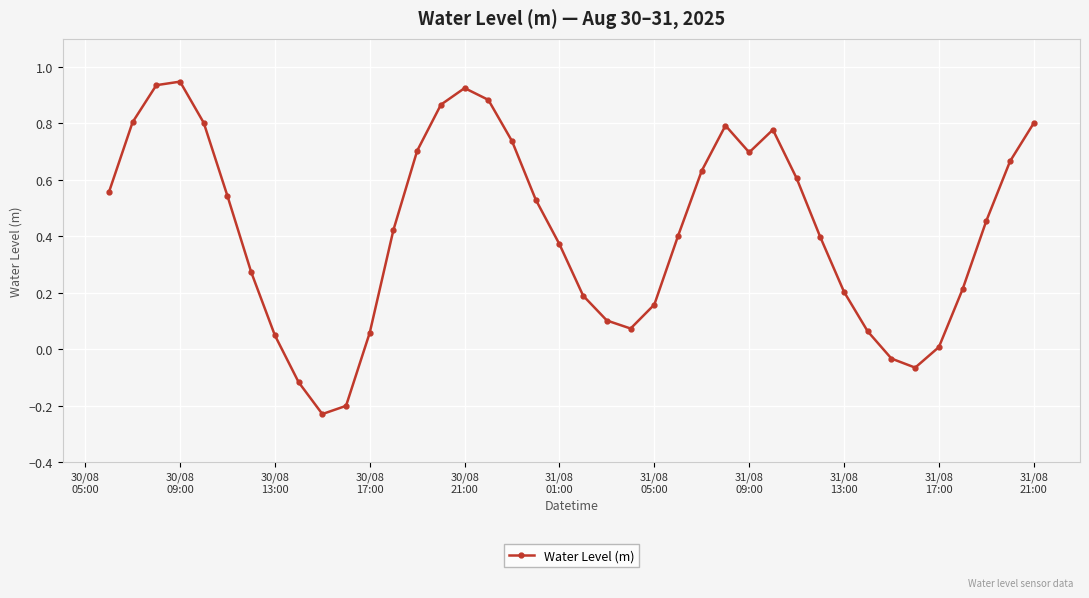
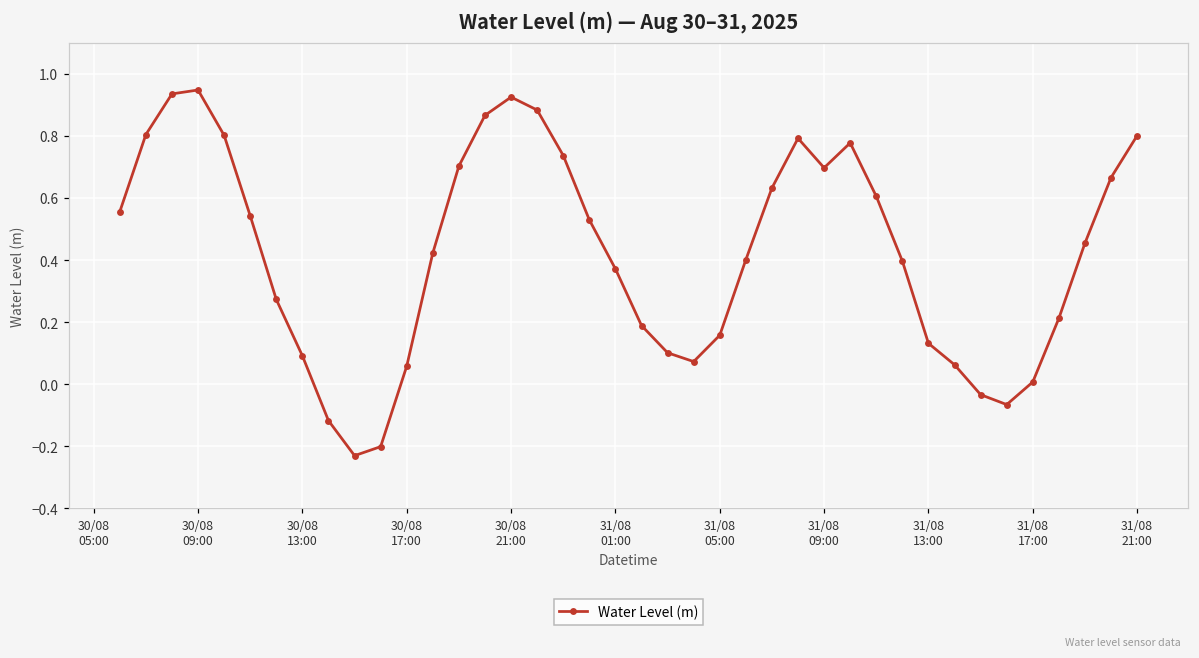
  {
    "30/08 09:00": 0.95,
-   "30/08 13:00": 0.05,
+   "30/08 13:00": 0.09,
    "30/08 17:00": 0.06,
    "30/08 21:00": 0.93,
    "31/08 01:00": 0.37,
    "31/08 05:00": 0.16,
    "31/08 09:00": 0.70,
-   "31/08 13:00": 0.20,
+   "31/08 13:00": 0.13,
    "31/08 17:00": 0.01,
    "31/08 21:00": 0.80
  }
